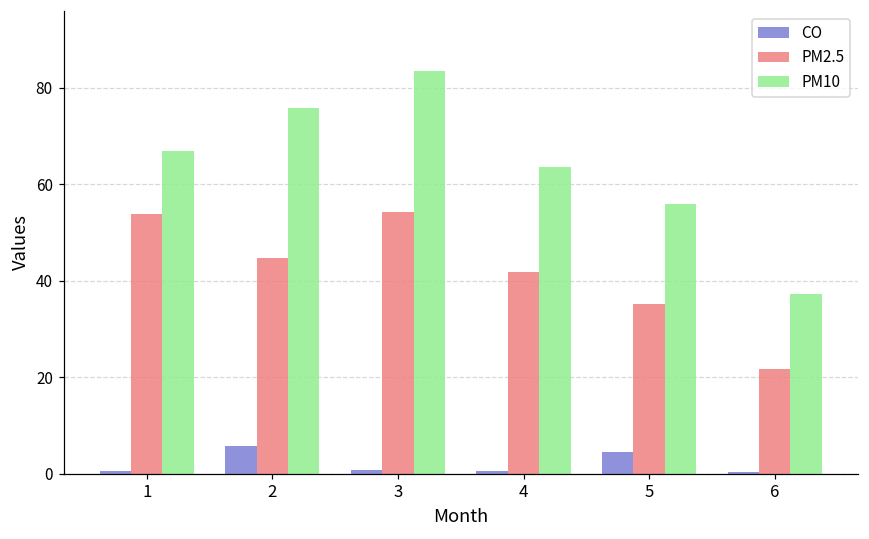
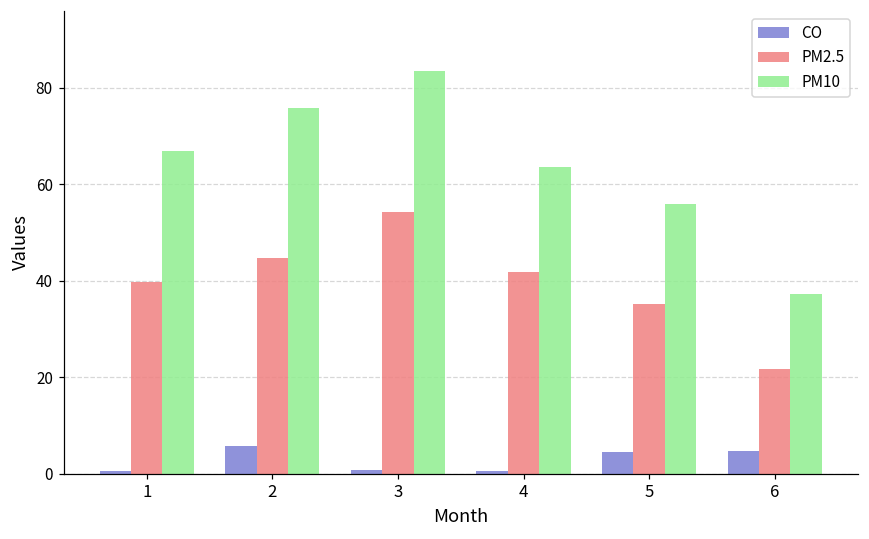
  {
    "CO": {
      "1": 1,
      "2": 6,
      "3": 1,
      "4": 1,
      "5": 5,
-     "6": 0
+     "6": 5
    },
    "PM2.5": {
-     "1": 54,
+     "1": 40,
      "2": 45,
      "3": 54,
      "4": 42,
      "5": 35,
      "6": 22
    },
    "PM10": {
      "1": 67,
      "2": 76,
      "3": 83,
      "4": 63,
      "5": 56,
      "6": 37
    }
  }
